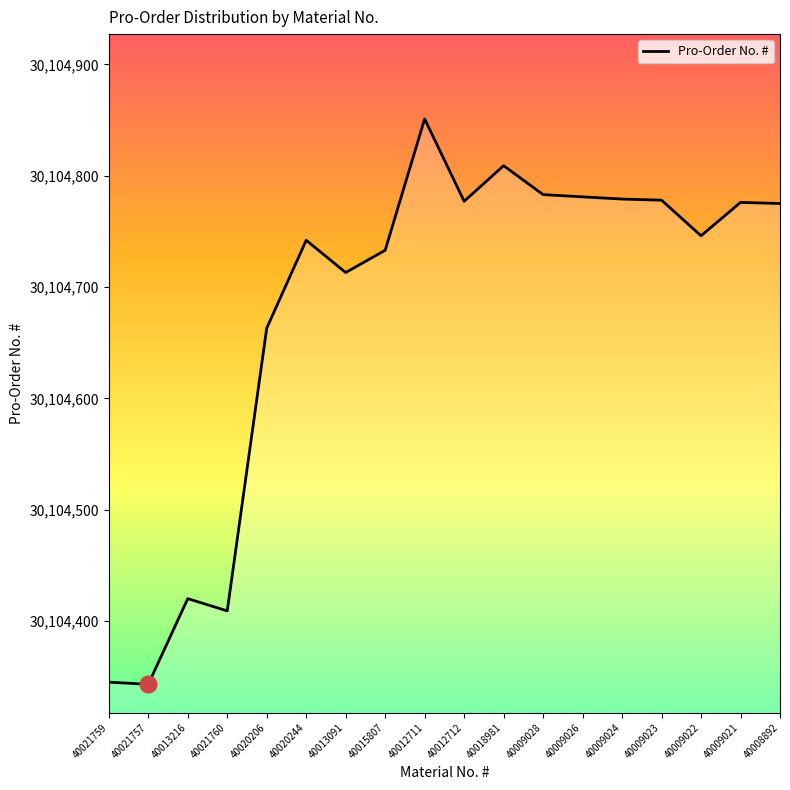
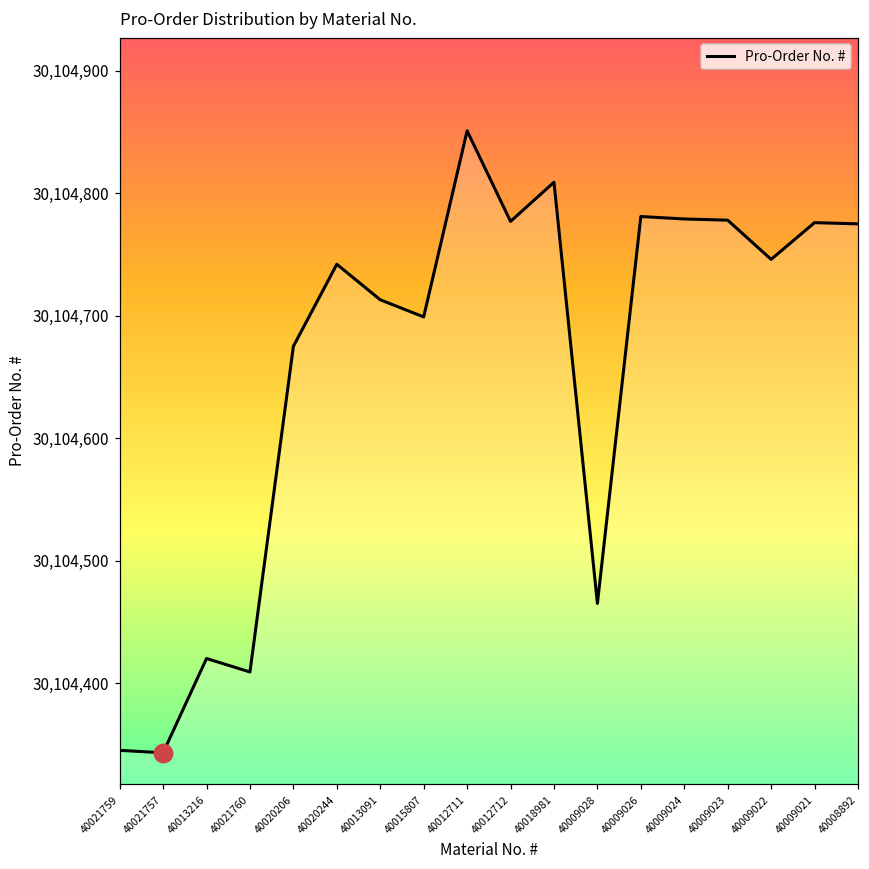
  {
    "Pro-Order No. #": {
      "40021759": "30,104,345",
      "40013216": "30,104,420",
      "40021760": "30,104,409",
-     "40020206": "30,104,663",
+     "40020206": "30,104,675",
      "40020244": "30,104,742",
      "40013091": "30,104,713",
-     "40015807": "30,104,733",
+     "40015807": "30,104,699",
      "40012711": "30,104,851",
      "40012712": "30,104,777",
      "40018981": "30,104,809",
-     "40009028": "30,104,783",
+     "40009028": "30,104,465",
      "40009026": "30,104,781",
      "40009024": "30,104,779",
      "40009023": "30,104,778",
      "40009022": "30,104,746",
      "40009021": "30,104,776",
      "40008892": "30,104,775"
    }
  }
